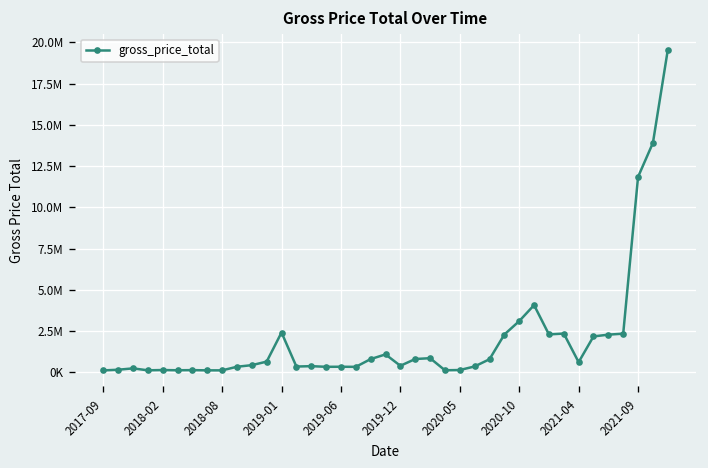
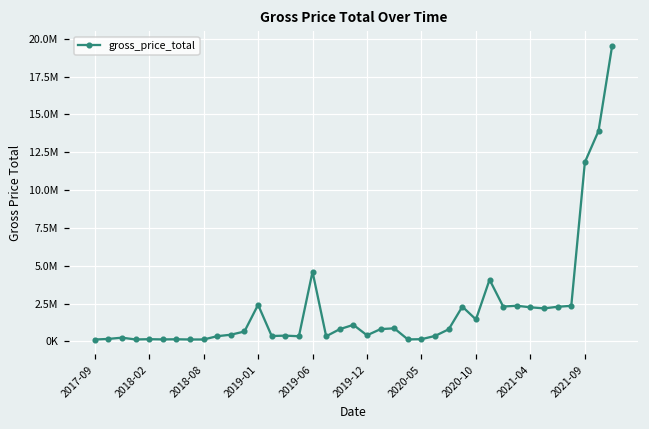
  {
    "2017-09": 100000,
    "2018-02": 100000,
    "2018-08": 100000,
    "2019-01": 2400000,
-   "2019-06": 300000,
+   "2019-06": 4600000,
    "2019-12": 400000,
    "2020-05": 100000,
-   "2020-10": 3100000,
-   "2021-04": 600000,
+   "2020-10": 1500000,
+   "2021-04": 2300000,
    "2021-09": 11800000
  }
